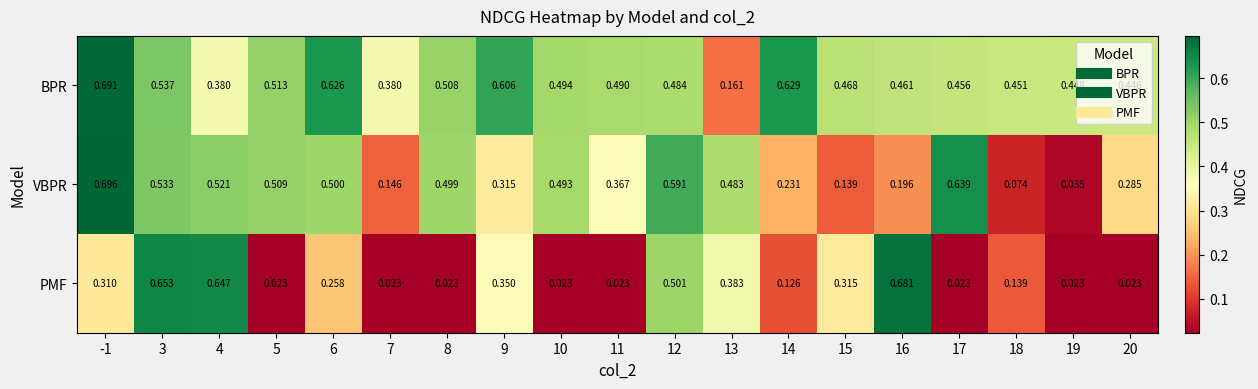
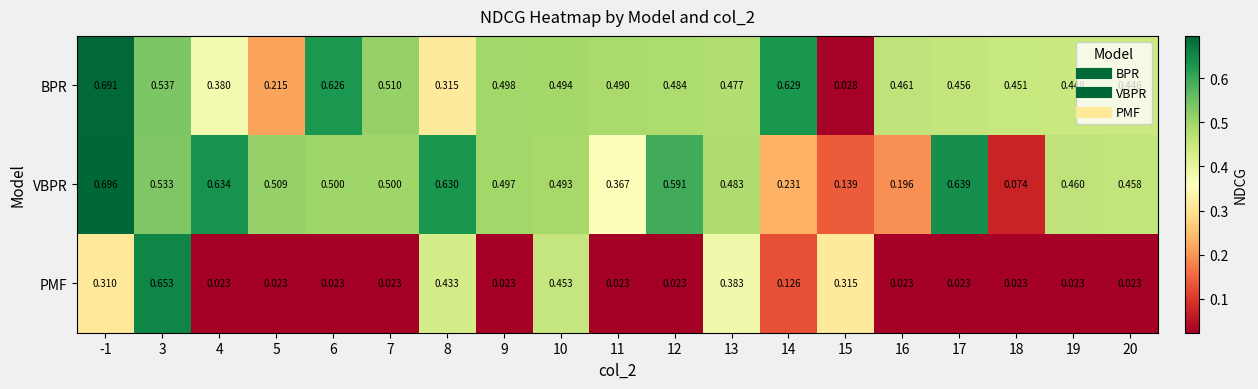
  {
    "BPR": {
      "-1": 0.691,
      "3": 0.537,
      "4": 0.380,
-     "5": 0.513,
+     "5": 0.215,
      "6": 0.626,
-     "7": 0.380,
-     "8": 0.508,
-     "9": 0.606,
+     "7": 0.510,
+     "8": 0.315,
+     "9": 0.498,
      "10": 0.494,
      "11": 0.490,
      "12": 0.484,
-     "13": 0.161,
+     "13": 0.477,
      "14": 0.629,
-     "15": 0.468,
+     "15": 0.028,
      "16": 0.461,
      "17": 0.456,
      "18": 0.451
    },
    "VBPR": {
      "-1": 0.696,
      "3": 0.533,
-     "4": 0.521,
+     "4": 0.634,
      "5": 0.509,
      "6": 0.500,
-     "7": 0.146,
-     "8": 0.499,
-     "9": 0.315,
+     "7": 0.500,
+     "8": 0.630,
+     "9": 0.497,
      "10": 0.493,
      "11": 0.367,
      "12": 0.591,
      "13": 0.483,
      "14": 0.231,
      "15": 0.139,
      "16": 0.196,
      "17": 0.639,
      "18": 0.074,
-     "19": 0.035,
-     "20": 0.285
+     "19": 0.460,
+     "20": 0.458
    },
    "PMF": {
      "-1": 0.310,
      "3": 0.653,
-     "4": 0.647,
+     "4": 0.023,
      "5": 0.023,
-     "6": 0.258,
+     "6": 0.023,
      "7": 0.023,
-     "8": 0.023,
-     "9": 0.350,
-     "10": 0.023,
+     "8": 0.433,
+     "9": 0.023,
+     "10": 0.453,
      "11": 0.023,
-     "12": 0.501,
+     "12": 0.023,
      "13": 0.383,
      "14": 0.126,
      "15": 0.315,
-     "16": 0.681,
+     "16": 0.023,
      "17": 0.023,
-     "18": 0.139,
+     "18": 0.023,
      "19": 0.023,
      "20": 0.023
    }
  }
